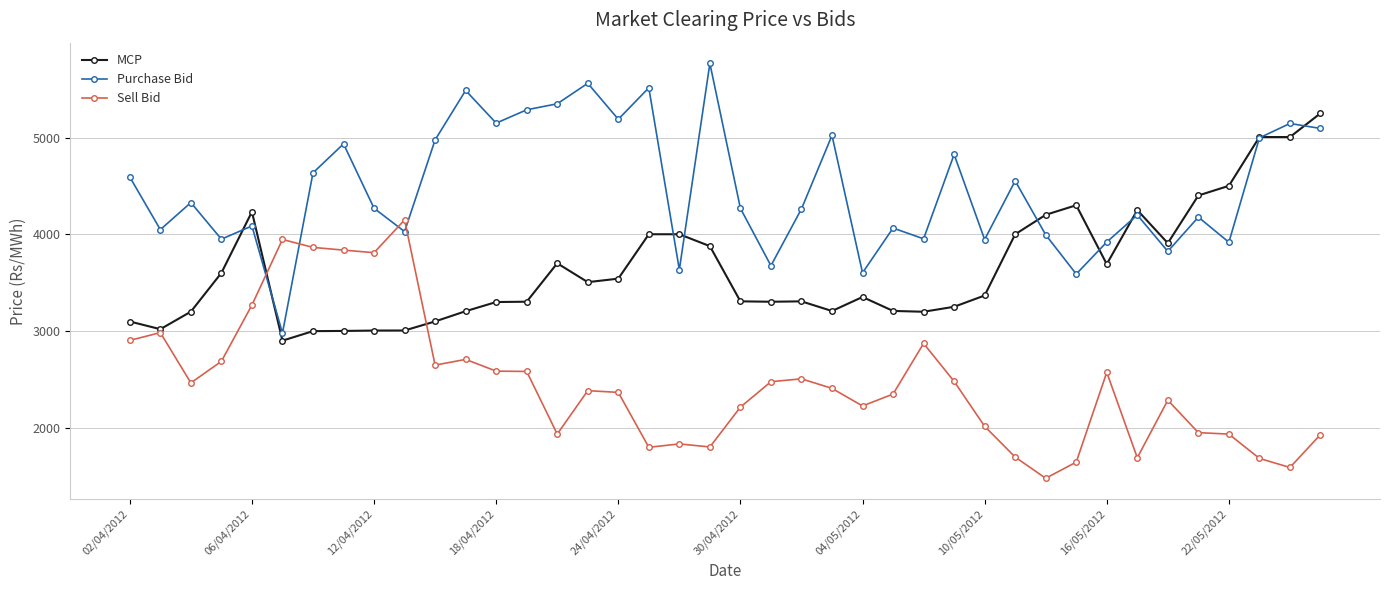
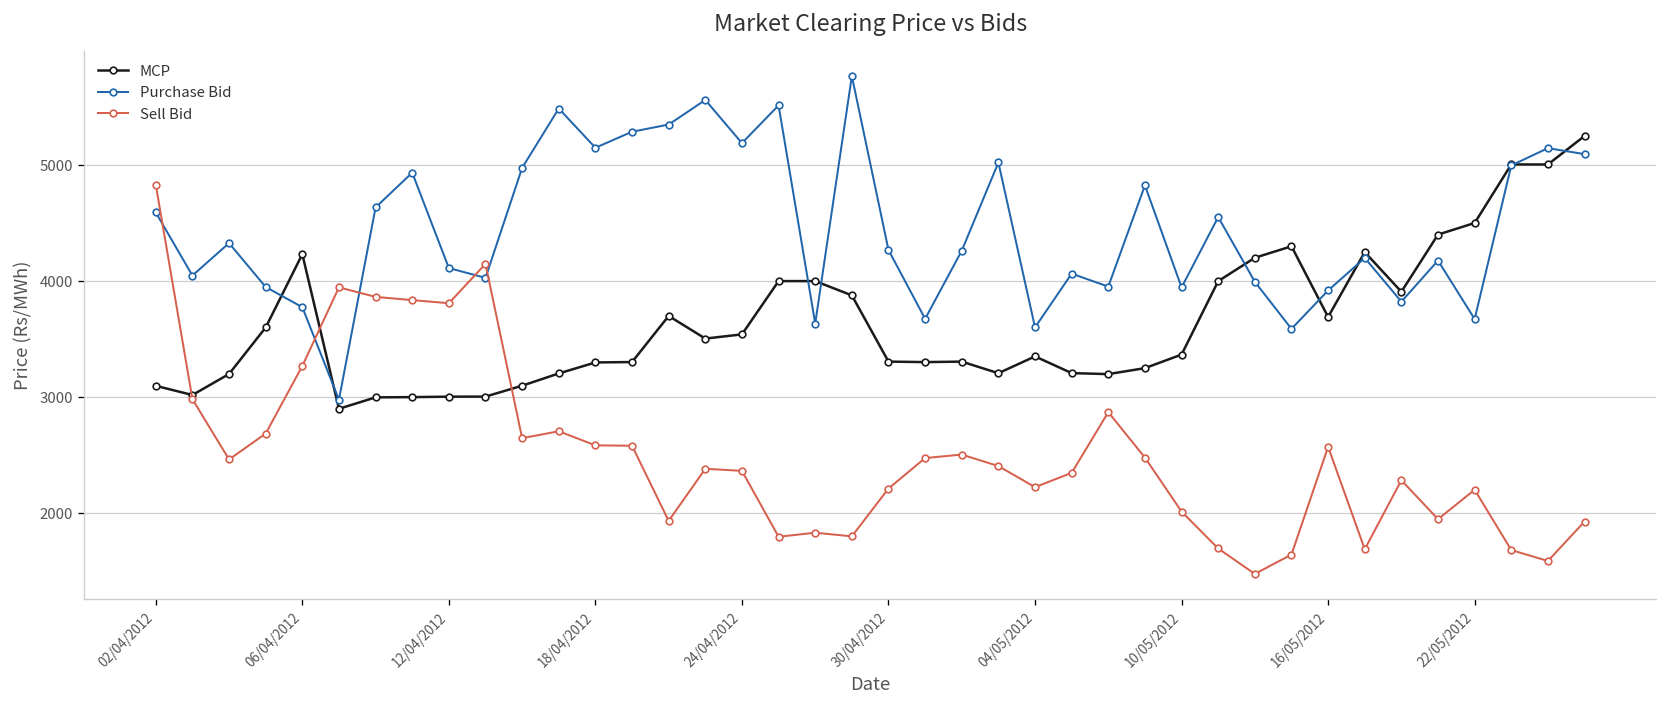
  {
    "MCP": {
      "02/04/2012": 3100,
      "06/04/2012": 4200,
      "12/04/2012": 3000,
      "18/04/2012": 3300,
      "24/04/2012": 3500,
      "30/04/2012": 3300,
      "04/05/2012": 3400,
      "10/05/2012": 3400,
      "16/05/2012": 3700,
      "22/05/2012": 4500
    },
    "Purchase Bid": {
      "02/04/2012": 4600,
-     "06/04/2012": 4100,
-     "12/04/2012": 4300,
+     "06/04/2012": 3800,
+     "12/04/2012": 4100,
      "18/04/2012": 5100,
      "24/04/2012": 5200,
      "30/04/2012": 4300,
      "04/05/2012": 3600,
      "10/05/2012": 3900,
      "16/05/2012": 3900,
-     "22/05/2012": 3900
+     "22/05/2012": 3700
    },
    "Sell Bid": {
-     "02/04/2012": 2900,
+     "02/04/2012": 4800,
      "06/04/2012": 3300,
      "12/04/2012": 3800,
      "18/04/2012": 2600,
      "24/04/2012": 2400,
      "30/04/2012": 2200,
      "04/05/2012": 2200,
      "10/05/2012": 2000,
      "16/05/2012": 2600,
-     "22/05/2012": 1900
+     "22/05/2012": 2200
    }
  }
